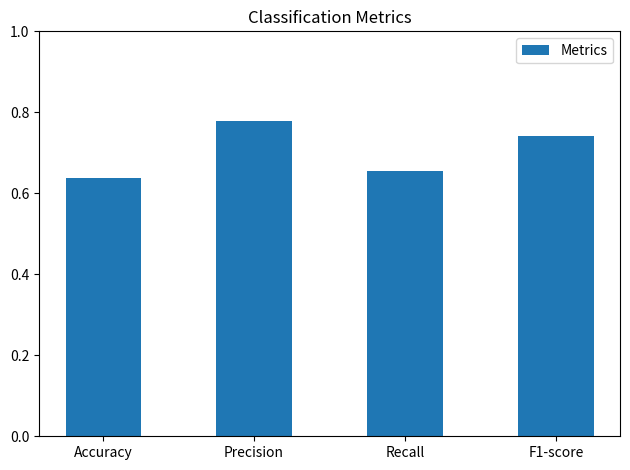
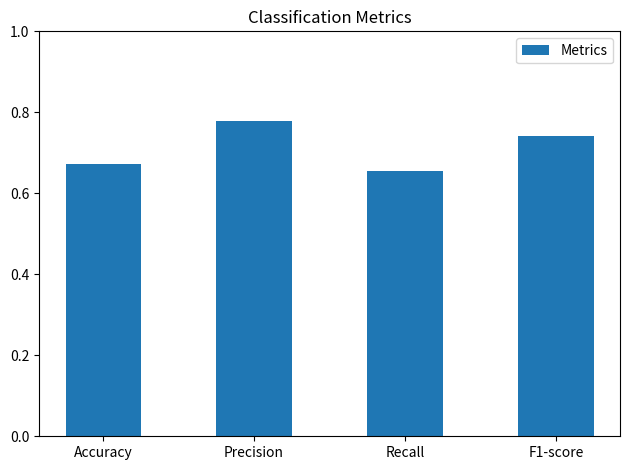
  {
-   "Accuracy": 0.64,
+   "Accuracy": 0.67,
    "Precision": 0.78,
    "Recall": 0.65,
    "F1-score": 0.74
  }
